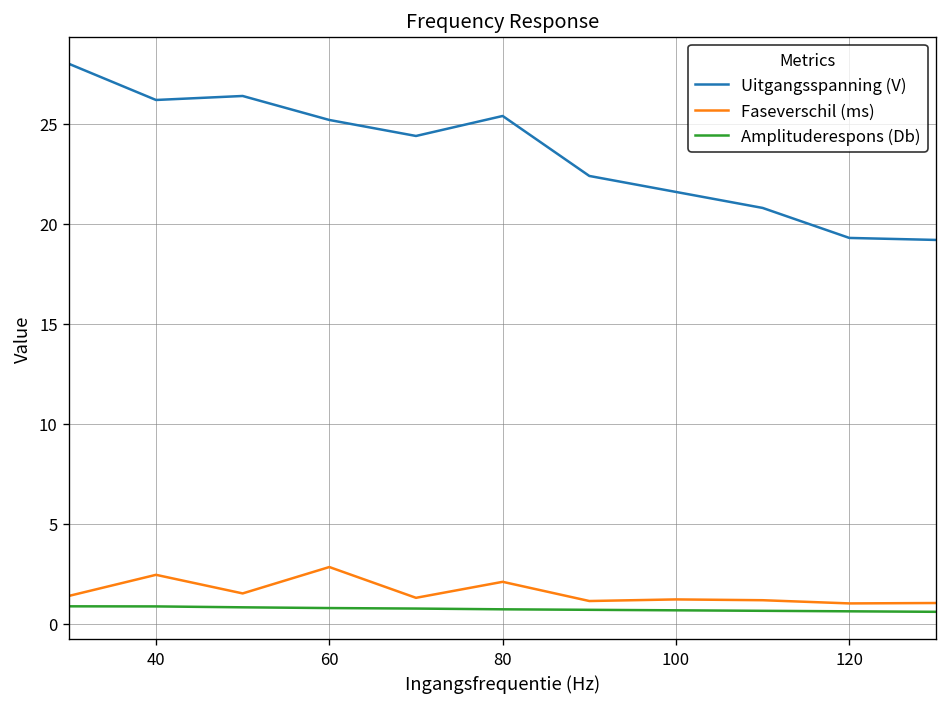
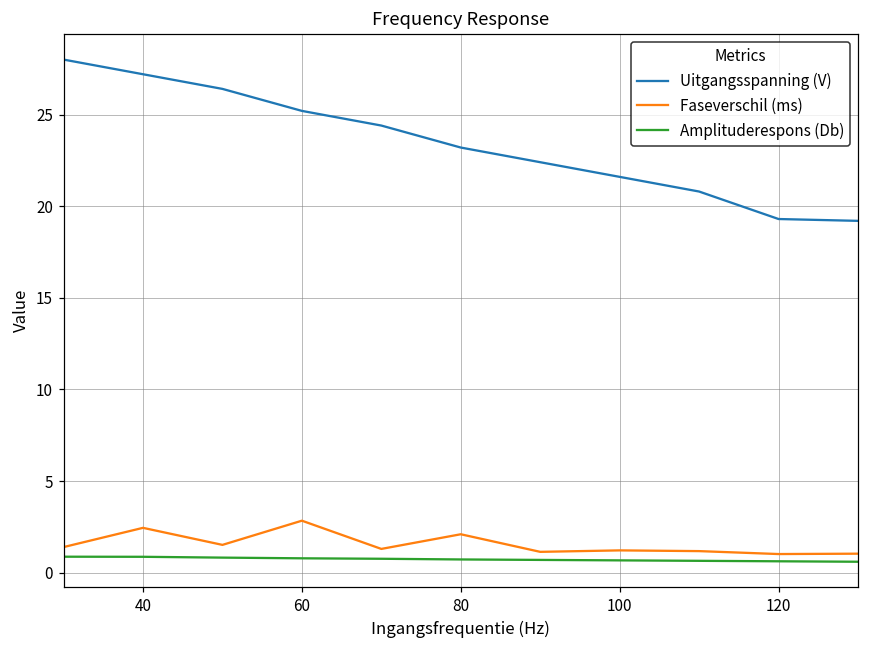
  {
    "Uitgangsspanning (V)": {
-     "40": 26.2,
+     "40": 27.2,
      "60": 25.2,
-     "80": 25.4,
+     "80": 23.2,
      "100": 21.6,
      "120": 19.3
    },
    "Faseverschil (ms)": {
      "40": 2.5,
      "60": 2.8,
      "80": 2.1,
      "100": 1.2,
      "120": 1.0
    },
    "Amplituderespons (Db)": {
      "40": 0.9,
      "60": 0.8,
      "80": 0.7,
      "100": 0.7,
      "120": 0.6
    }
  }
